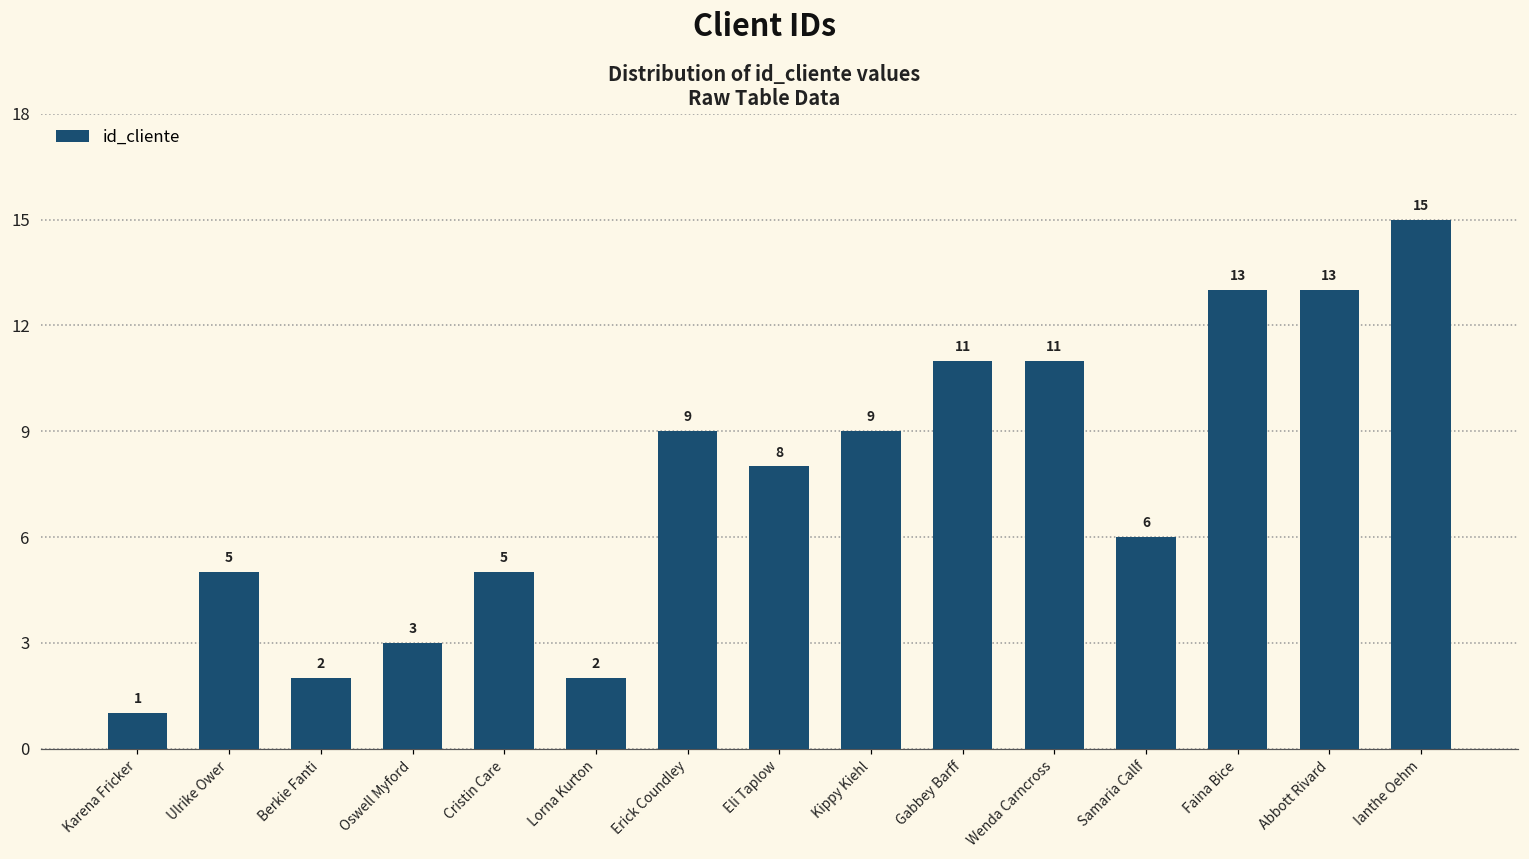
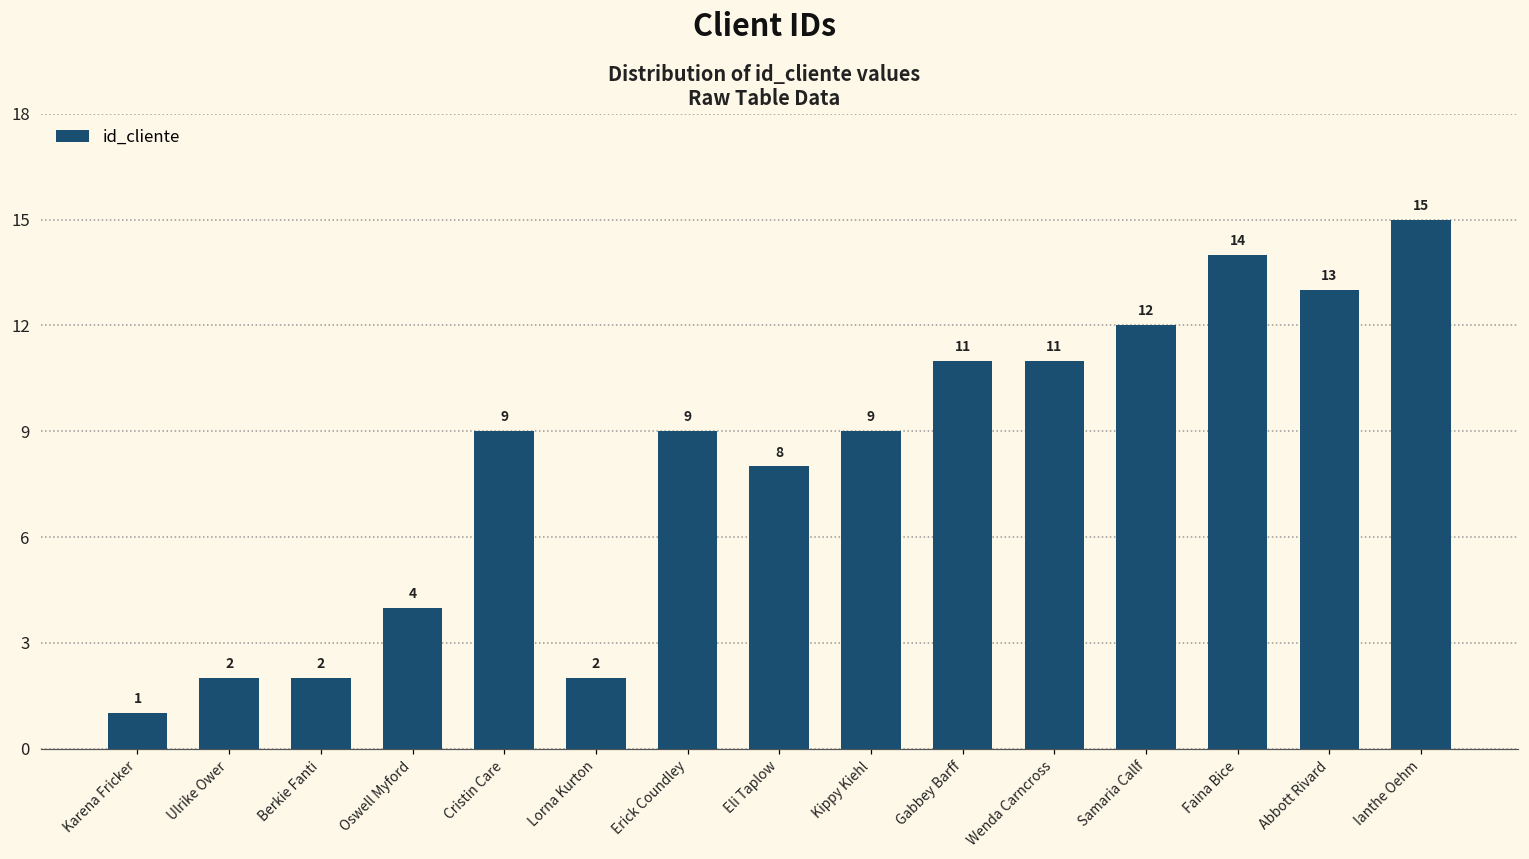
  {
    "Karena Fricker": 1,
-   "Ulrike Ower": 5,
+   "Ulrike Ower": 2,
    "Berkie Fanti": 2,
-   "Oswell Myford": 3,
-   "Cristin Care": 5,
+   "Oswell Myford": 4,
+   "Cristin Care": 9,
    "Lorna Kurton": 2,
    "Erick Coundley": 9,
    "Eli Taplow": 8,
    "Kippy Kiehl": 9,
    "Gabbey Barff": 11,
    "Wenda Carncross": 11,
-   "Samaria Callf": 6,
-   "Faina Bice": 13,
+   "Samaria Callf": 12,
+   "Faina Bice": 14,
    "Abbott Rivard": 13,
    "Ianthe Oehm": 15
  }
